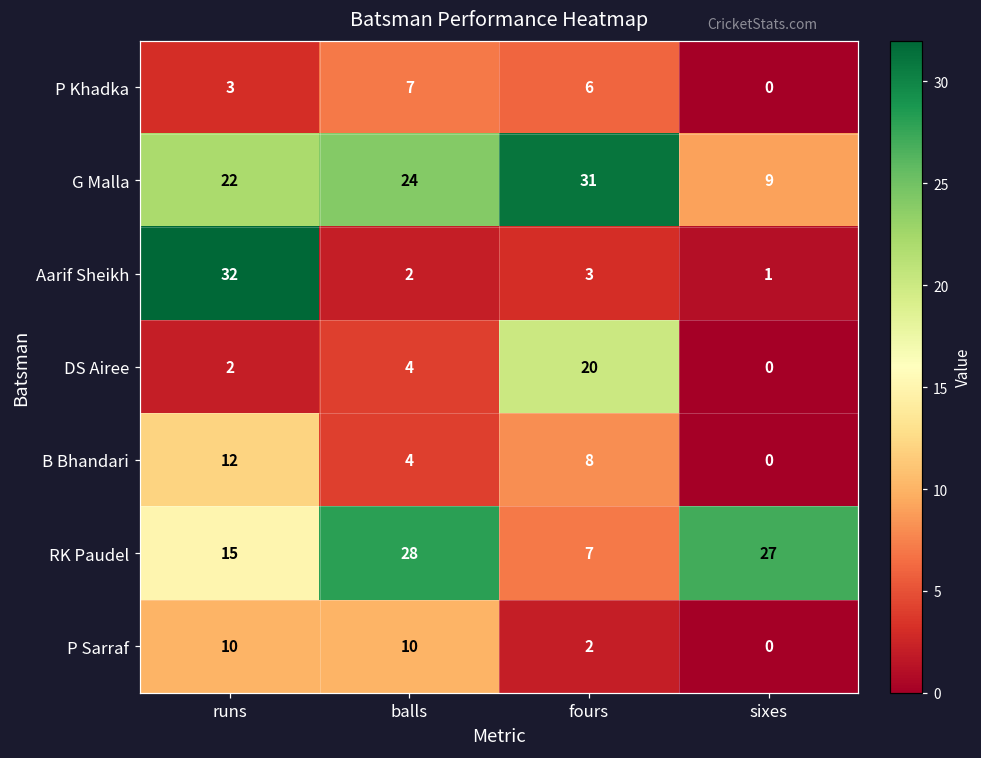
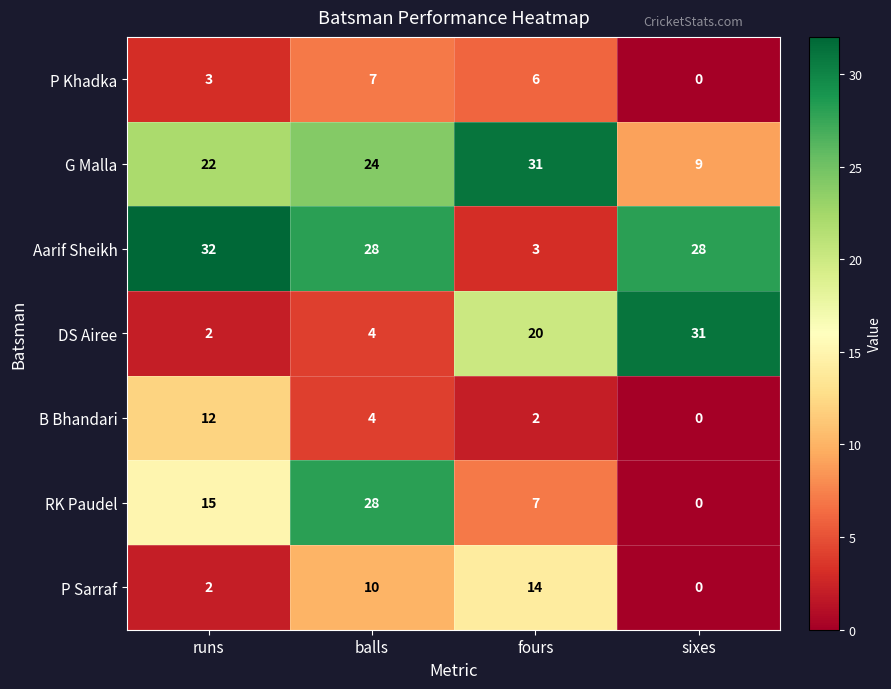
  {
    "P Khadka": {
      "runs": 3,
      "balls": 7,
      "fours": 6,
      "sixes": 0
    },
    "G Malla": {
      "runs": 22,
      "balls": 24,
      "fours": 31,
      "sixes": 9
    },
    "Aarif Sheikh": {
      "runs": 32,
-     "balls": 2,
+     "balls": 28,
      "fours": 3,
-     "sixes": 1
+     "sixes": 28
    },
    "DS Airee": {
      "runs": 2,
      "balls": 4,
      "fours": 20,
-     "sixes": 0
+     "sixes": 31
    },
    "B Bhandari": {
      "runs": 12,
      "balls": 4,
-     "fours": 8,
+     "fours": 2,
      "sixes": 0
    },
    "RK Paudel": {
      "runs": 15,
      "balls": 28,
      "fours": 7,
-     "sixes": 27
+     "sixes": 0
    },
    "P Sarraf": {
-     "runs": 10,
+     "runs": 2,
      "balls": 10,
-     "fours": 2,
+     "fours": 14,
      "sixes": 0
    }
  }
